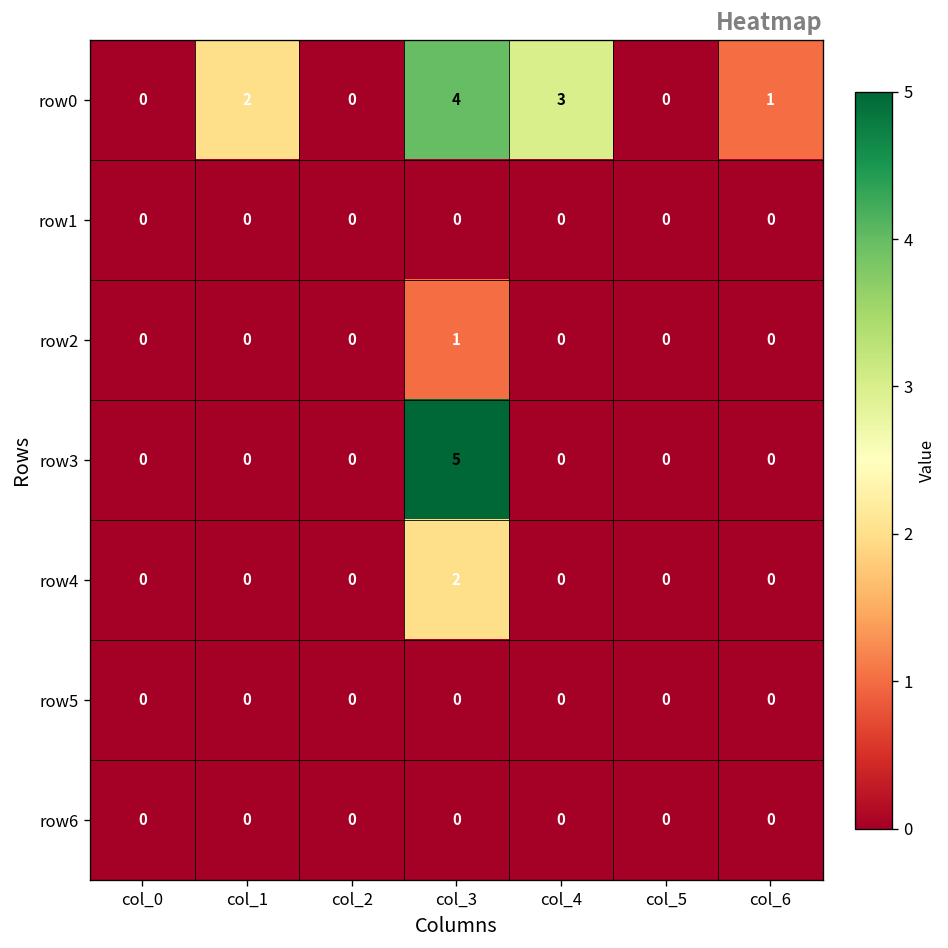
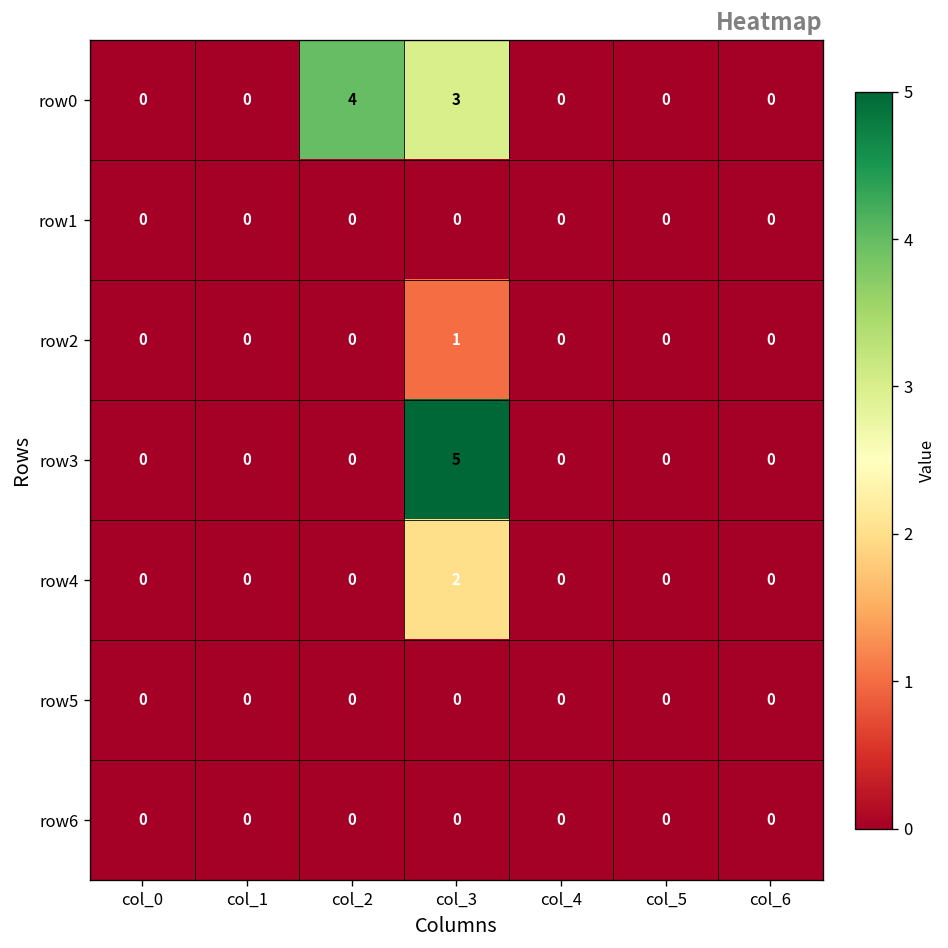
  {
    "row0": {
      "col_0": 0,
-     "col_1": 2,
-     "col_2": 0,
-     "col_3": 4,
-     "col_4": 3,
+     "col_1": 0,
+     "col_2": 4,
+     "col_3": 3,
+     "col_4": 0,
      "col_5": 0,
-     "col_6": 1
+     "col_6": 0
    },
    "row1": {
      "col_0": 0,
      "col_1": 0,
      "col_2": 0,
      "col_3": 0,
      "col_4": 0,
      "col_5": 0,
      "col_6": 0
    },
    "row2": {
      "col_0": 0,
      "col_1": 0,
      "col_2": 0,
      "col_3": 1,
      "col_4": 0,
      "col_5": 0,
      "col_6": 0
    },
    "row3": {
      "col_0": 0,
      "col_1": 0,
      "col_2": 0,
      "col_3": 5,
      "col_4": 0,
      "col_5": 0,
      "col_6": 0
    },
    "row4": {
      "col_0": 0,
      "col_1": 0,
      "col_2": 0,
      "col_3": 2,
      "col_4": 0,
      "col_5": 0,
      "col_6": 0
    },
    "row5": {
      "col_0": 0,
      "col_1": 0,
      "col_2": 0,
      "col_3": 0,
      "col_4": 0,
      "col_5": 0,
      "col_6": 0
    },
    "row6": {
      "col_0": 0,
      "col_1": 0,
      "col_2": 0,
      "col_3": 0,
      "col_4": 0,
      "col_5": 0,
      "col_6": 0
    }
  }
